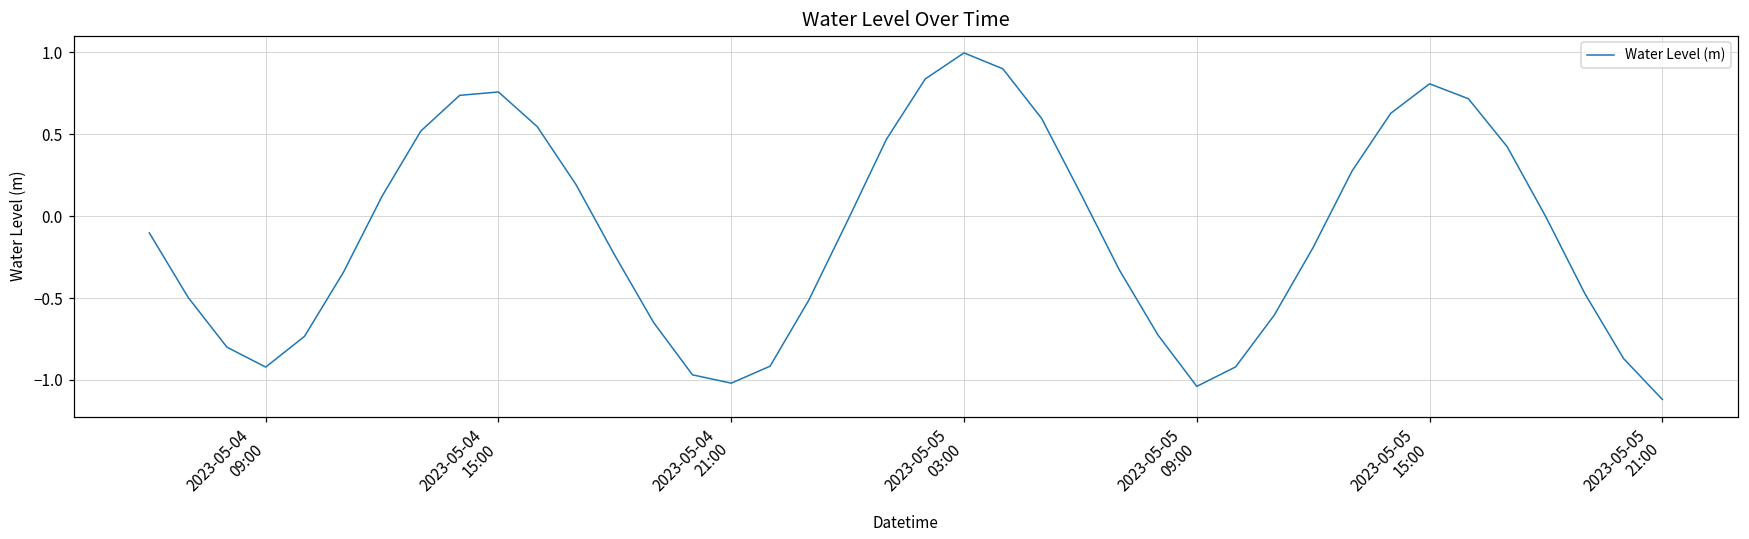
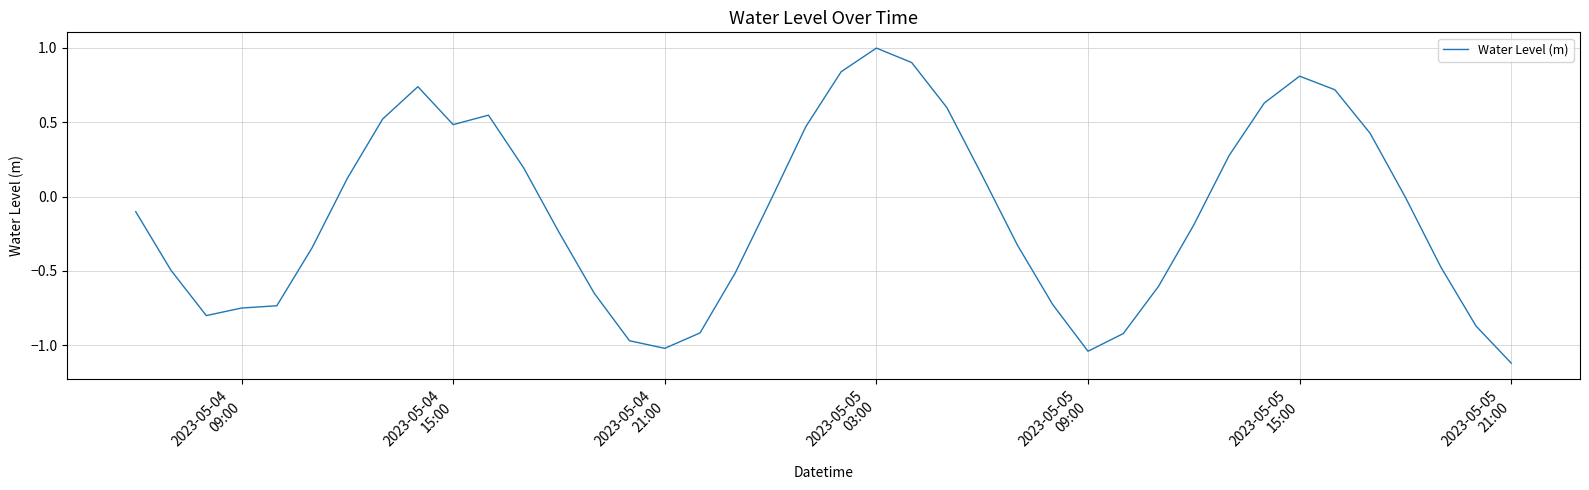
  {
-   "2023-05-04 09:00": -0.92,
-   "2023-05-04 15:00": 0.76,
+   "2023-05-04 09:00": -0.75,
+   "2023-05-04 15:00": 0.48,
    "2023-05-04 21:00": -1.02,
    "2023-05-05 03:00": 1.00,
    "2023-05-05 09:00": -1.04,
    "2023-05-05 15:00": 0.81,
    "2023-05-05 21:00": -1.12
  }
